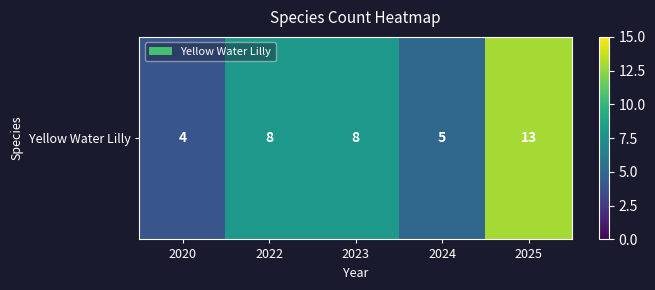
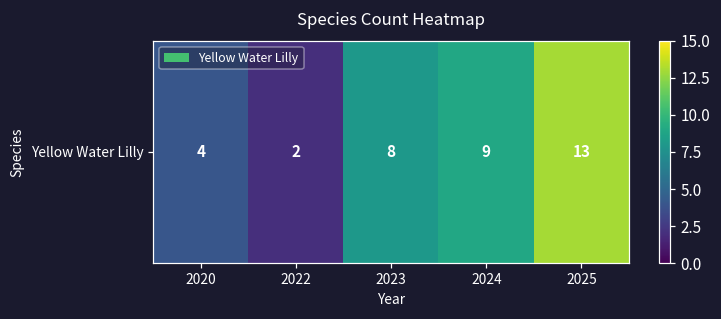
  {
    "Yellow Water Lilly": {
      "2020": 4,
-     "2022": 8,
+     "2022": 2,
      "2023": 8,
-     "2024": 5,
+     "2024": 9,
      "2025": 13
    }
  }
